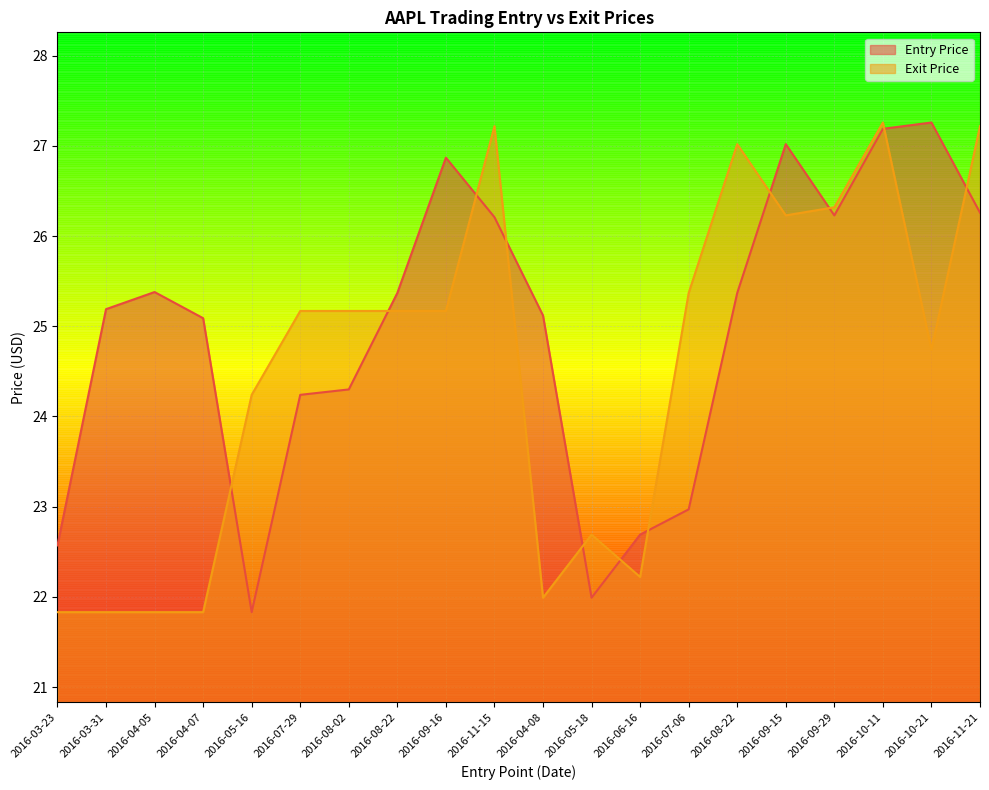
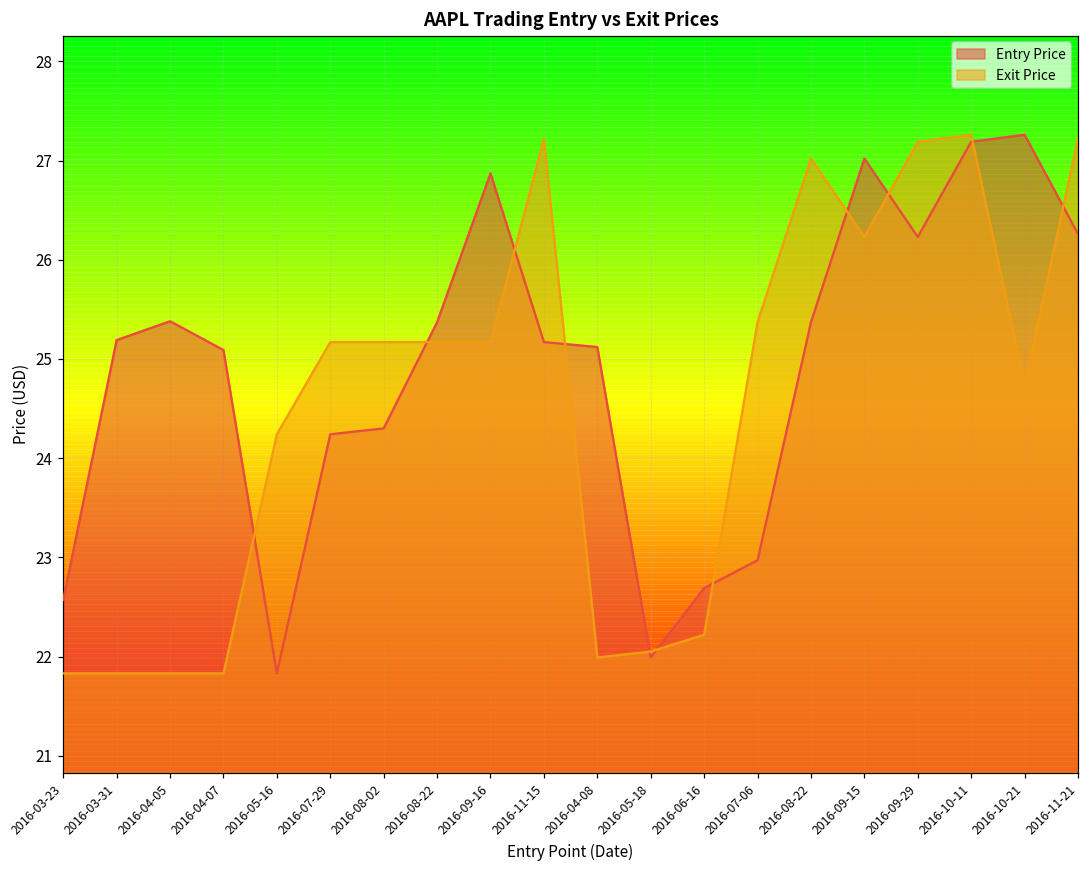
  {
    "Entry Price": {
      "2016-03-23": 22.6,
      "2016-03-31": 25.2,
      "2016-04-05": 25.4,
      "2016-04-07": 25.1,
      "2016-05-16": 21.8,
      "2016-07-29": 24.2,
      "2016-08-02": 24.3,
      "2016-09-16": 26.9,
-     "2016-11-15": 26.2,
+     "2016-11-15": 25.2,
      "2016-04-08": 25.1,
      "2016-05-18": 22.0,
      "2016-06-16": 22.7,
      "2016-07-06": 23.0,
      "2016-09-15": 27.0,
      "2016-09-29": 26.2,
      "2016-10-11": 27.2,
      "2016-10-21": 27.3,
      "2016-11-21": 26.3
    },
    "Exit Price": {
      "2016-03-23": 21.8,
      "2016-03-31": 21.8,
      "2016-04-05": 21.8,
      "2016-04-07": 21.8,
      "2016-05-16": 24.2,
      "2016-07-29": 25.2,
      "2016-08-02": 25.2,
      "2016-09-16": 25.2,
      "2016-11-15": 27.2,
      "2016-04-08": 22.0,
-     "2016-05-18": 22.7,
+     "2016-05-18": 22.1,
      "2016-06-16": 22.2,
      "2016-07-06": 25.4,
      "2016-09-15": 26.2,
-     "2016-09-29": 26.3,
+     "2016-09-29": 27.2,
      "2016-10-11": 27.3,
      "2016-10-21": 24.7,
      "2016-11-21": 27.2
    }
  }
